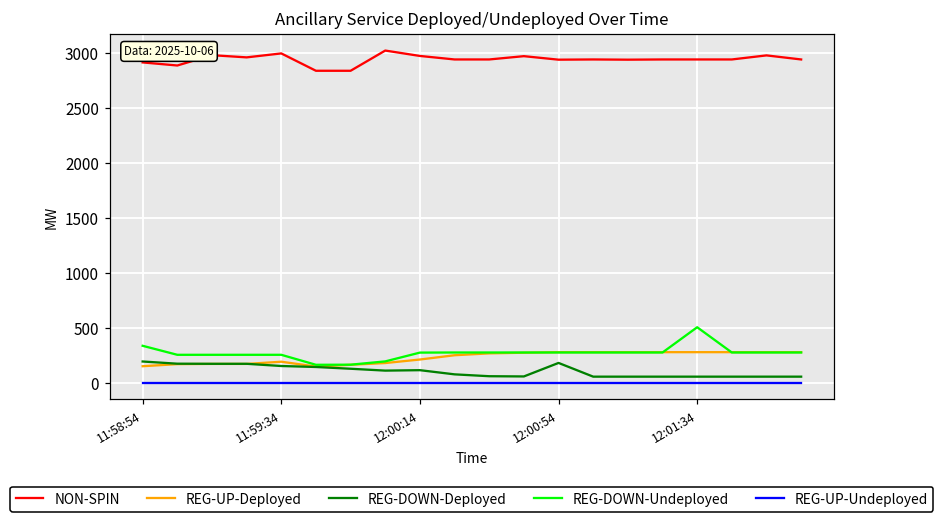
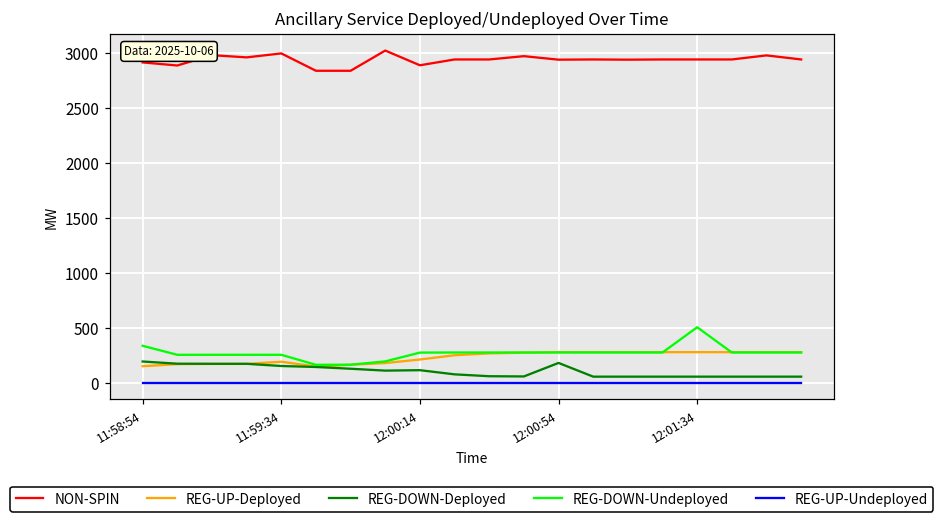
  {
    "NON-SPIN": {
      "11:58:54": 2900,
      "11:59:34": 3000,
-     "12:00:14": 3000,
+     "12:00:14": 2900,
      "12:00:54": 2900,
      "12:01:34": 2900
    },
    "REG-UP-Deployed": {
      "11:58:54": 200,
      "11:59:34": 200,
      "12:00:14": 200,
      "12:01:34": 300
    },
    "REG-DOWN-Deployed": {
      "11:58:54": 200,
      "11:59:34": 200,
      "12:00:14": 100,
      "12:00:54": 200,
      "12:01:34": 100
    },
    "REG-DOWN-Undeployed": {
      "11:58:54": 300,
      "11:59:34": 300,
      "12:00:14": 300,
      "12:01:34": 500
    },
    "REG-UP-Undeployed": {
      "11:58:54": 0,
      "11:59:34": 0,
      "12:00:14": 0,
      "12:00:54": 0,
      "12:01:34": 0
    }
  }
